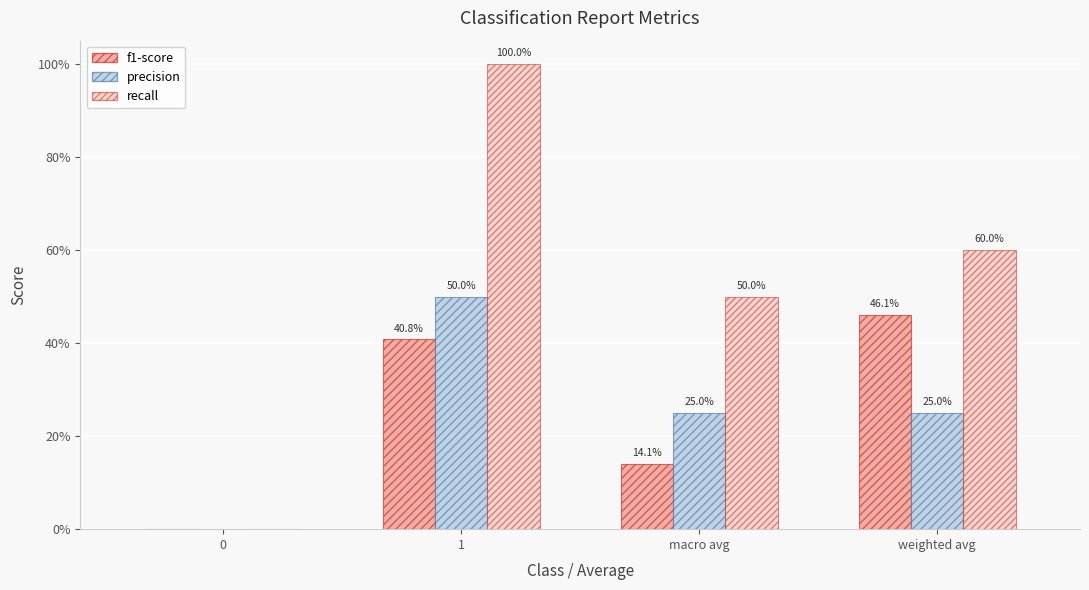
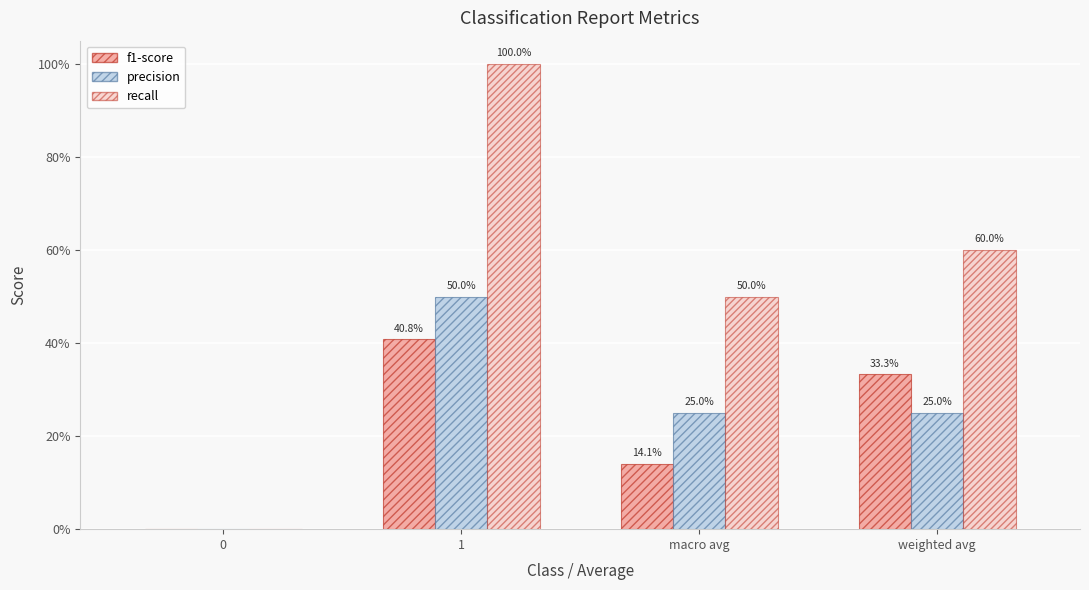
  {
    "f1-score": {
      "1": "40.8%",
      "macro avg": "14.1%",
-     "weighted avg": "46.1%"
+     "weighted avg": "33.3%"
    },
    "precision": {
      "1": "50.0%",
      "macro avg": "25.0%",
      "weighted avg": "25.0%"
    },
    "recall": {
      "1": "100.0%",
      "macro avg": "50.0%",
      "weighted avg": "60.0%"
    }
  }
